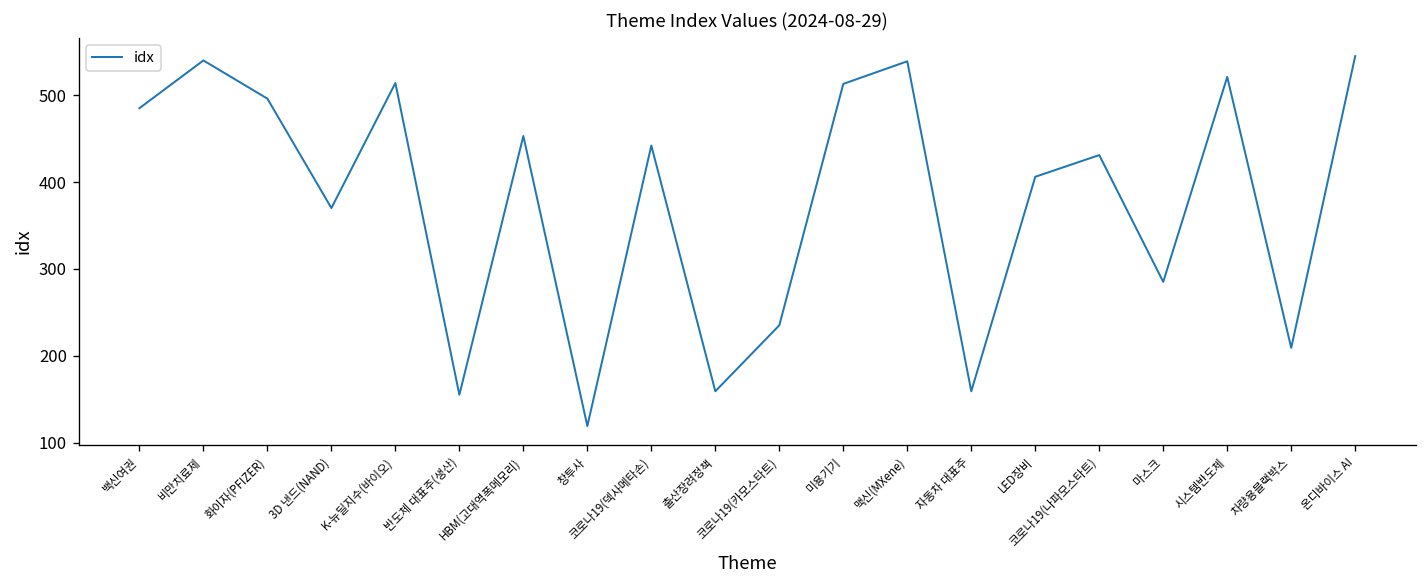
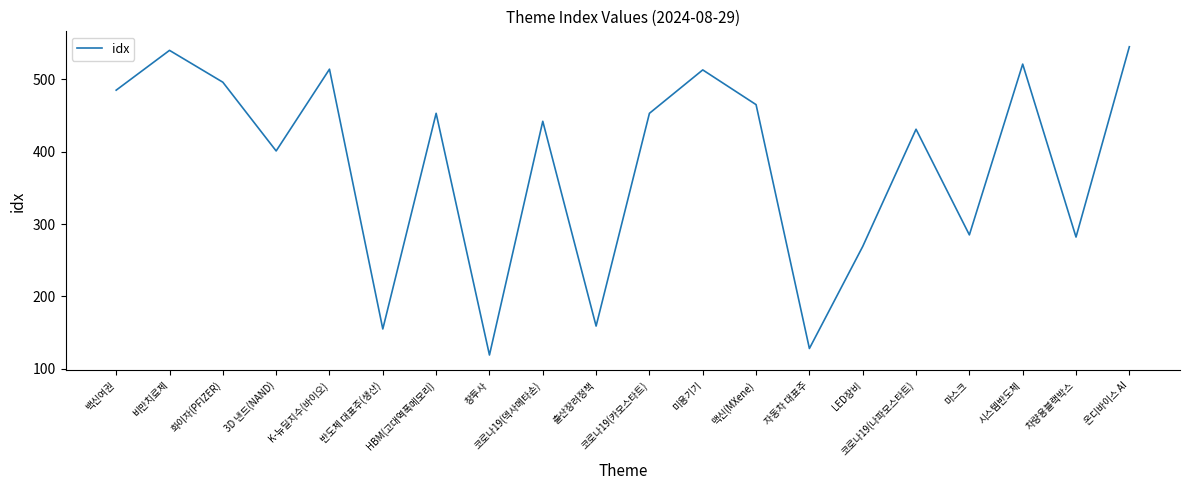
  {
    "백신여권": 490,
    "비만치료제": 540,
    "화이자(PFIZER)": 500,
-   "3D 낸드(NAND)": 370,
+   "3D 낸드(NAND)": 400,
    "K-뉴딜지수(바이오)": 510,
    "반도체 대표주(생산)": 160,
    "HBM(고대역폭메모리)": 450,
    "창투사": 120,
    "코로나19(덱사메타손)": 440,
    "출산장려정책": 160,
-   "코로나19(카모스타트)": 240,
+   "코로나19(카모스타트)": 450,
    "미용기기": 510,
-   "맥신(MXene)": 540,
-   "자동차 대표주": 160,
-   "LED장비": 410,
+   "맥신(MXene)": 470,
+   "자동차 대표주": 130,
+   "LED장비": 270,
    "코로나19(나파모스타트)": 430,
    "마스크": 290,
    "시스템반도체": 520,
-   "차량용블랙박스": 210,
+   "차량용블랙박스": 280,
    "온디바이스 AI": 550
  }
